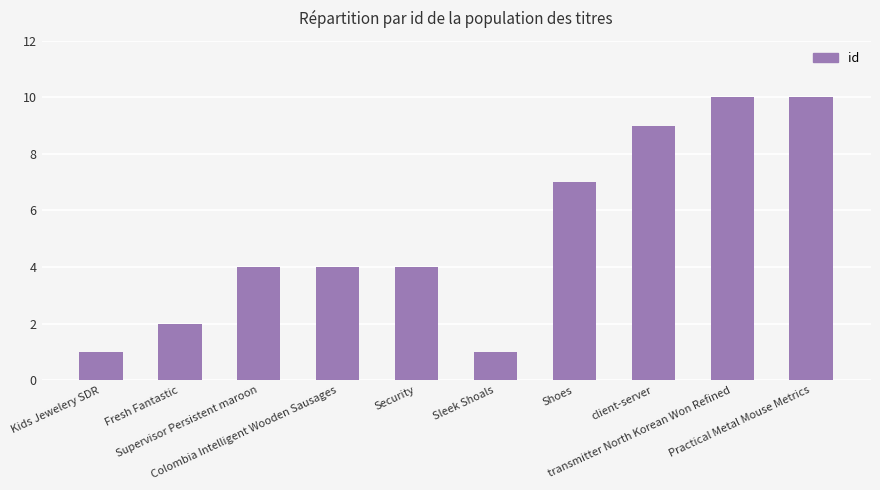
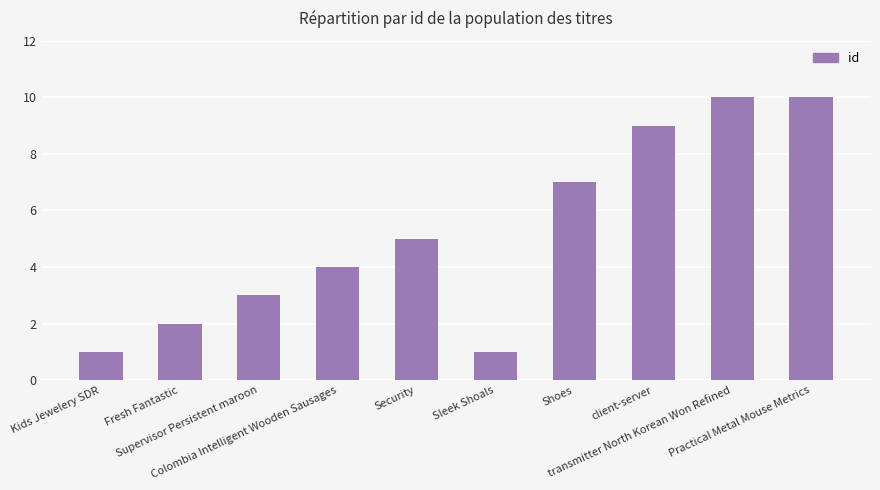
  {
    "Kids Jewelery SDR": 1,
    "Fresh Fantastic": 2,
-   "Supervisor Persistent maroon": 4,
+   "Supervisor Persistent maroon": 3,
    "Colombia Intelligent Wooden Sausages": 4,
-   "Security": 4,
+   "Security": 5,
    "Sleek Shoals": 1,
    "Shoes": 7,
    "client-server": 9,
    "transmitter North Korean Won Refined": 10,
    "Practical Metal Mouse Metrics": 10
  }
